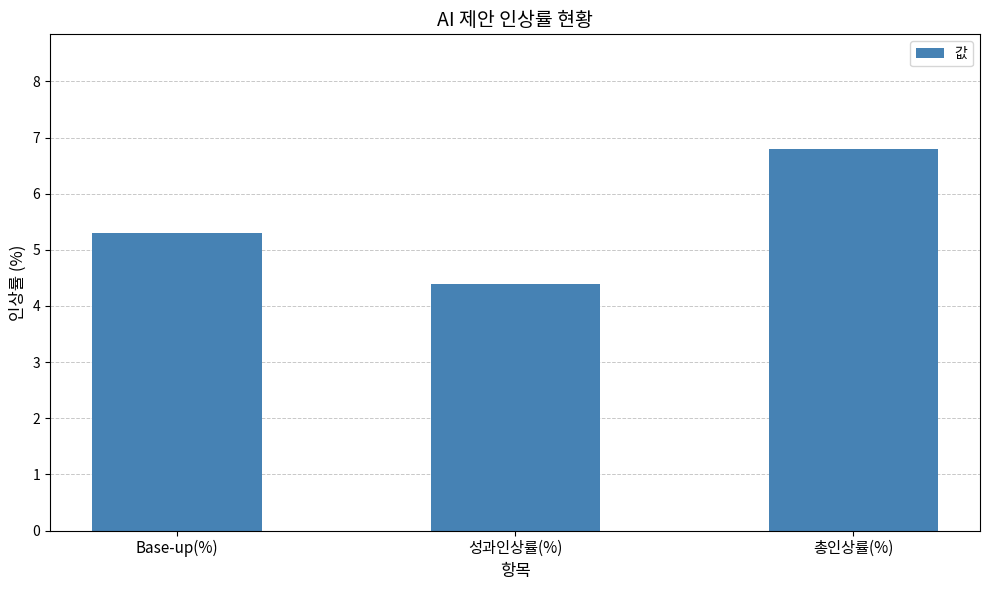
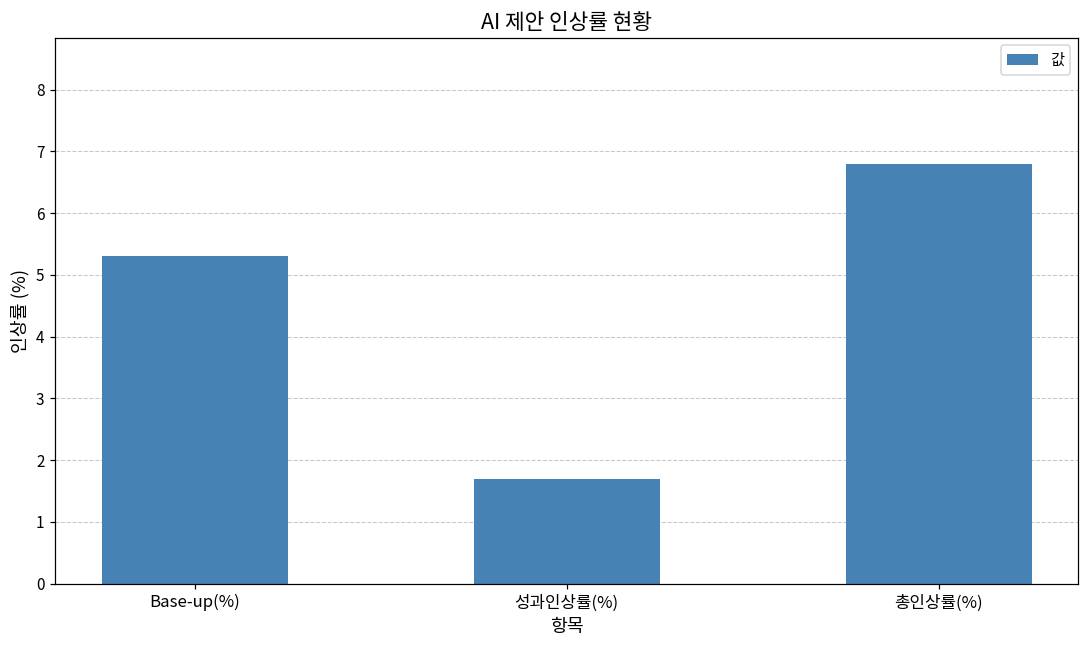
  {
    "Base-up(%)": 5.3,
-   "성과인상률(%)": 4.4,
+   "성과인상률(%)": 1.7,
    "총인상률(%)": 6.8
  }
